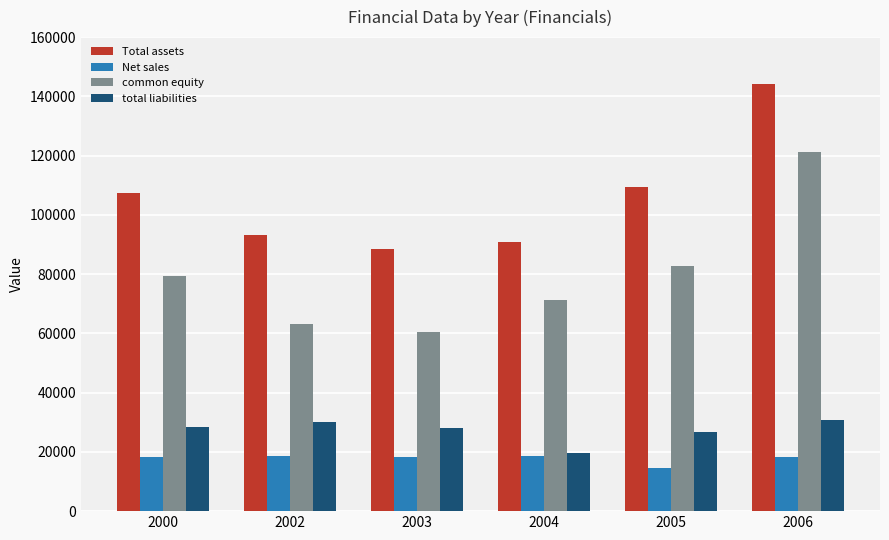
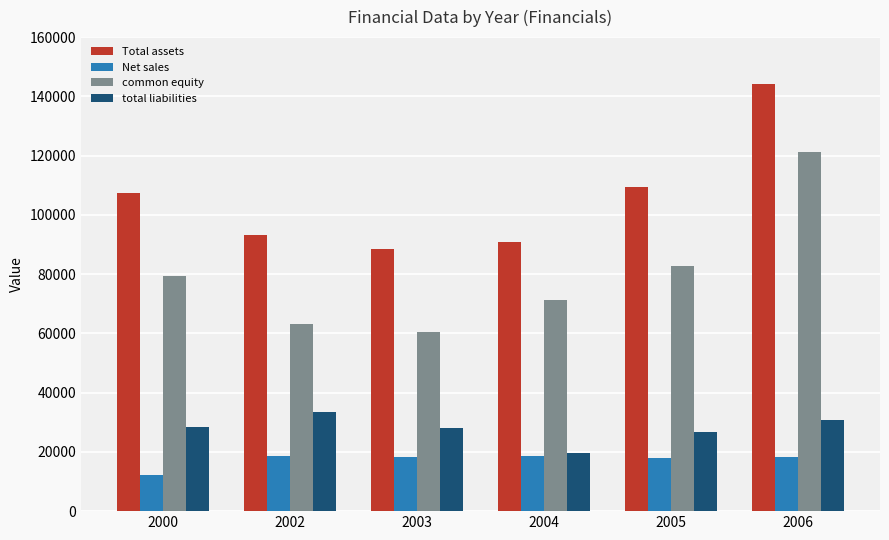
  {
    "Total assets": {
      "2000": 107000,
      "2002": 93000,
      "2003": 88000,
      "2004": 91000,
      "2005": 109000,
      "2006": 144000
    },
    "Net sales": {
-     "2000": 18000,
+     "2000": 12000,
      "2002": 19000,
      "2003": 18000,
      "2004": 19000,
-     "2005": 15000,
+     "2005": 18000,
      "2006": 18000
    },
    "common equity": {
      "2000": 79000,
      "2002": 63000,
      "2003": 60000,
      "2004": 71000,
      "2005": 83000,
      "2006": 121000
    },
    "total liabilities": {
      "2000": 28000,
-     "2002": 30000,
+     "2002": 34000,
      "2003": 28000,
      "2004": 20000,
      "2005": 27000,
      "2006": 31000
    }
  }
